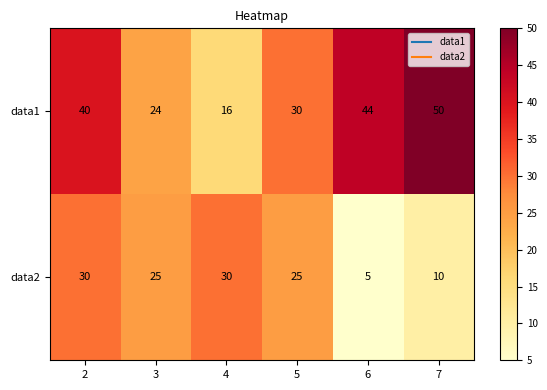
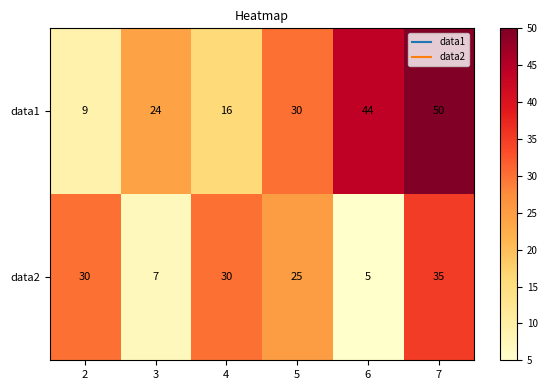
  {
    "data1": {
-     "2": 40,
+     "2": 9,
      "3": 24,
      "4": 16,
      "5": 30,
      "6": 44,
      "7": 50
    },
    "data2": {
      "2": 30,
-     "3": 25,
+     "3": 7,
      "4": 30,
      "5": 25,
      "6": 5,
-     "7": 10
+     "7": 35
    }
  }
